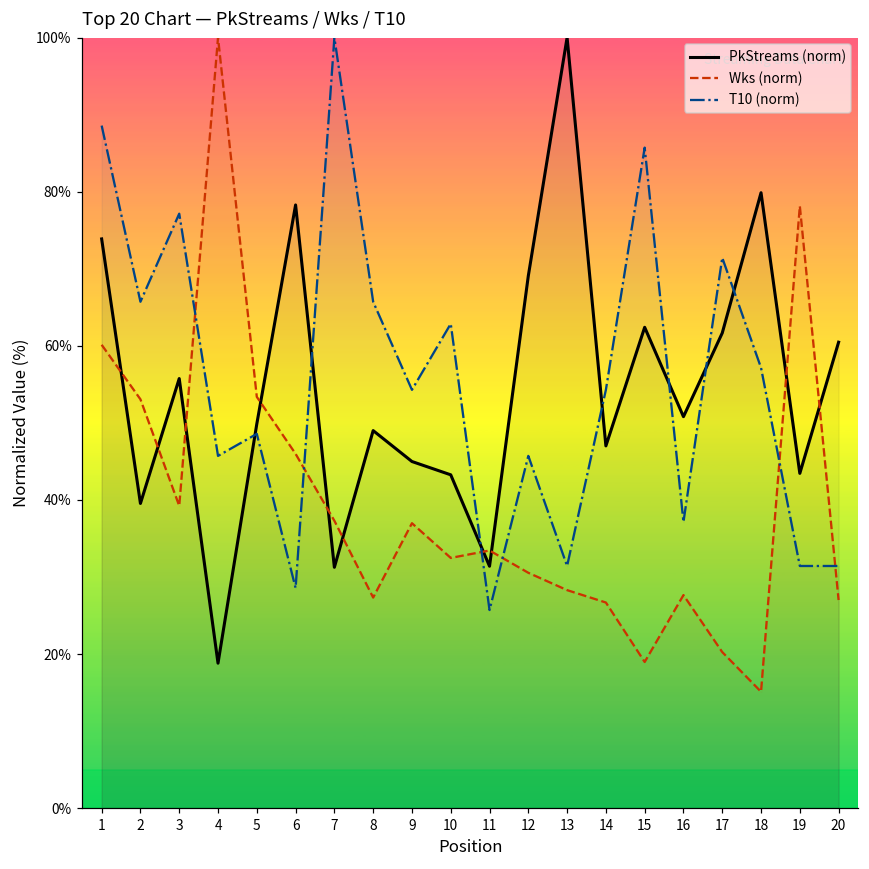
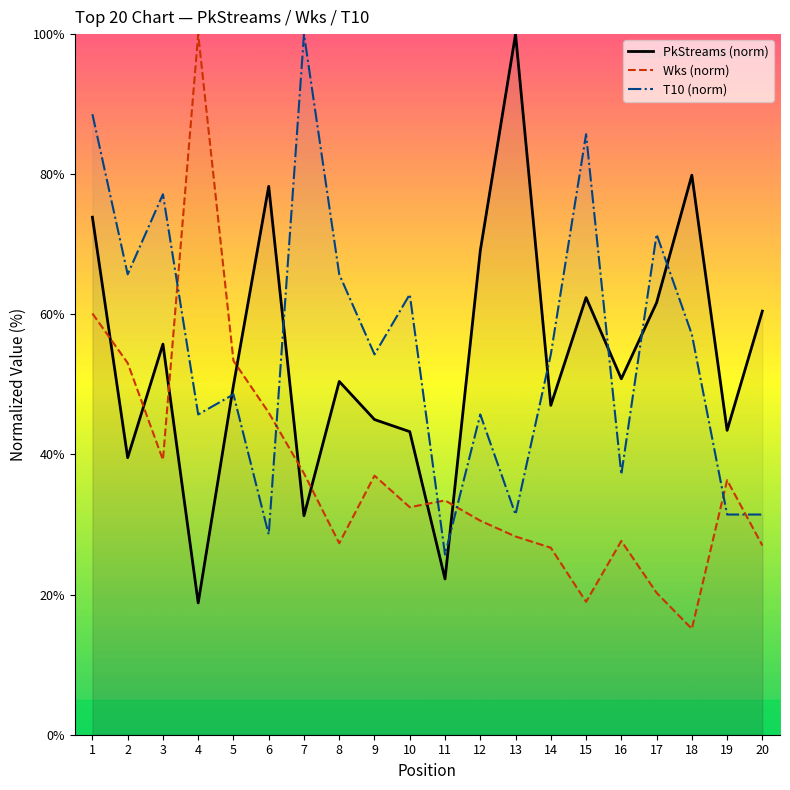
  {
    "PkStreams (norm)": {
      "1": "74%",
      "2": "40%",
      "3": "56%",
      "4": "19%",
      "5": "50%",
      "6": "78%",
      "7": "31%",
-     "8": "49%",
+     "8": "50%",
      "9": "45%",
      "10": "43%",
-     "11": "31%",
+     "11": "22%",
      "12": "69%",
      "13": "100%",
      "14": "47%",
      "15": "62%",
      "16": "51%",
      "17": "62%",
      "18": "80%",
      "19": "43%",
      "20": "60%"
    },
    "Wks (norm)": {
      "1": "60%",
      "2": "53%",
      "3": "39%",
      "4": "100%",
      "5": "53%",
      "6": "46%",
      "7": "37%",
      "8": "27%",
      "9": "37%",
      "10": "32%",
      "11": "33%",
      "12": "31%",
      "13": "28%",
      "14": "27%",
      "15": "19%",
      "16": "28%",
      "17": "20%",
      "18": "15%",
-     "19": "78%",
+     "19": "36%",
      "20": "27%"
    },
    "T10 (norm)": {
      "1": "89%",
      "2": "66%",
      "3": "77%",
      "4": "46%",
      "5": "49%",
      "6": "29%",
      "7": "100%",
      "8": "66%",
      "9": "54%",
      "10": "63%",
      "11": "26%",
      "12": "46%",
      "13": "31%",
      "14": "54%",
      "15": "86%",
      "16": "37%",
      "17": "71%",
      "18": "57%",
      "19": "31%",
      "20": "31%"
    }
  }
